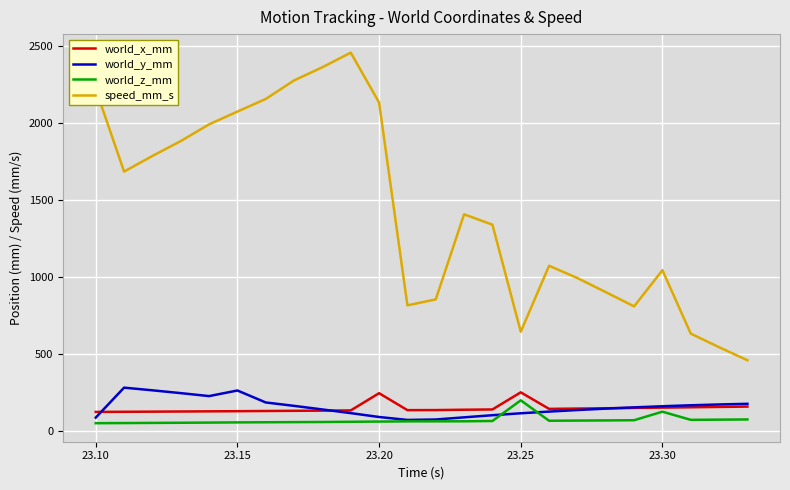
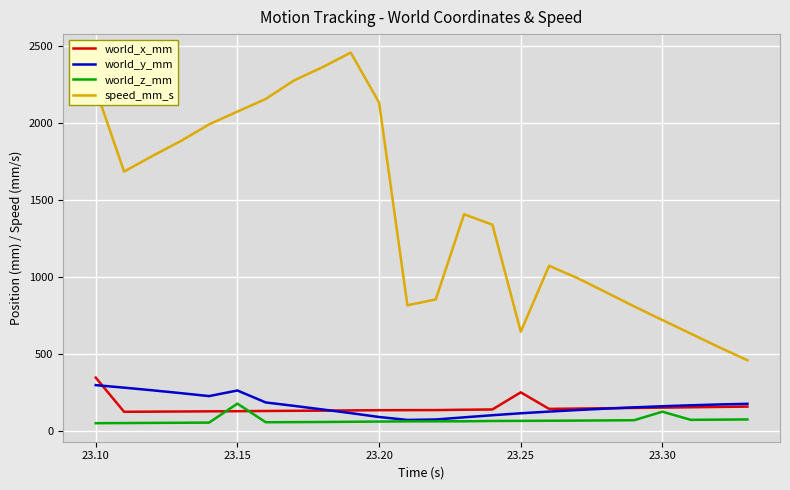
  {
    "world_x_mm": {
-     "23.10": 120,
+     "23.10": 350,
      "23.15": 130,
-     "23.20": 250,
+     "23.20": 130,
      "23.25": 250
    },
    "world_y_mm": {
-     "23.10": 90,
+     "23.10": 300,
      "23.15": 260,
      "23.20": 90,
      "23.25": 110
    },
    "world_z_mm": {
      "23.10": 50,
-     "23.15": 60,
+     "23.15": 180,
      "23.20": 60,
-     "23.25": 200,
+     "23.25": 70,
      "23.30": 130
    },
    "speed_mm_s": {
      "23.15": 2070,
      "23.20": 2130,
      "23.25": 640,
-     "23.30": 1040
+     "23.30": 720
    }
  }
